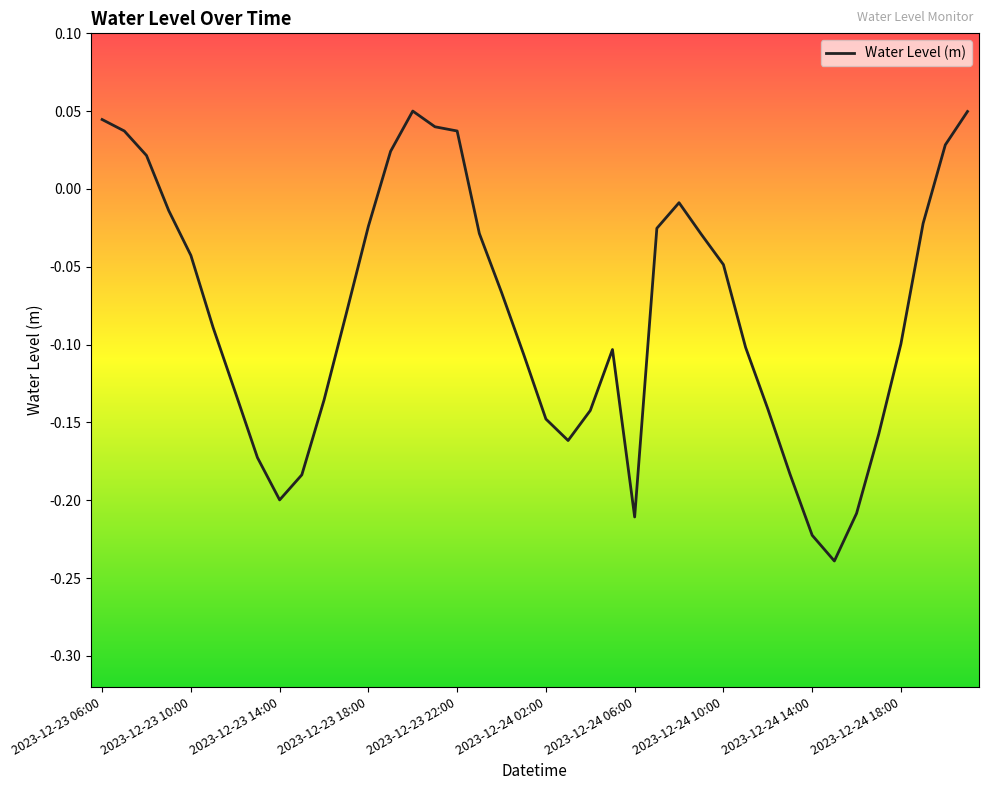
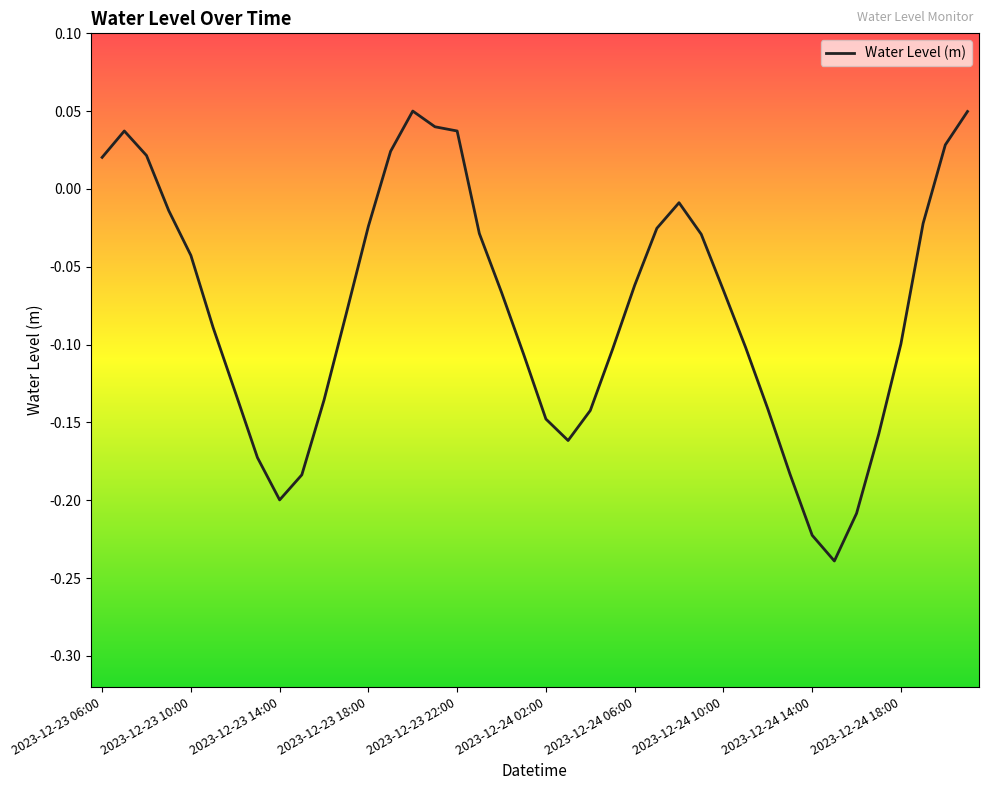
  {
-   "2023-12-23 06:00": 0.045,
+   "2023-12-23 06:00": 0.020,
    "2023-12-23 10:00": -0.043,
    "2023-12-23 14:00": -0.200,
    "2023-12-23 18:00": -0.024,
    "2023-12-23 22:00": 0.037,
    "2023-12-24 02:00": -0.148,
-   "2023-12-24 06:00": -0.211,
-   "2023-12-24 10:00": -0.049,
+   "2023-12-24 06:00": -0.062,
+   "2023-12-24 10:00": -0.065,
    "2023-12-24 14:00": -0.222,
    "2023-12-24 18:00": -0.100
  }
